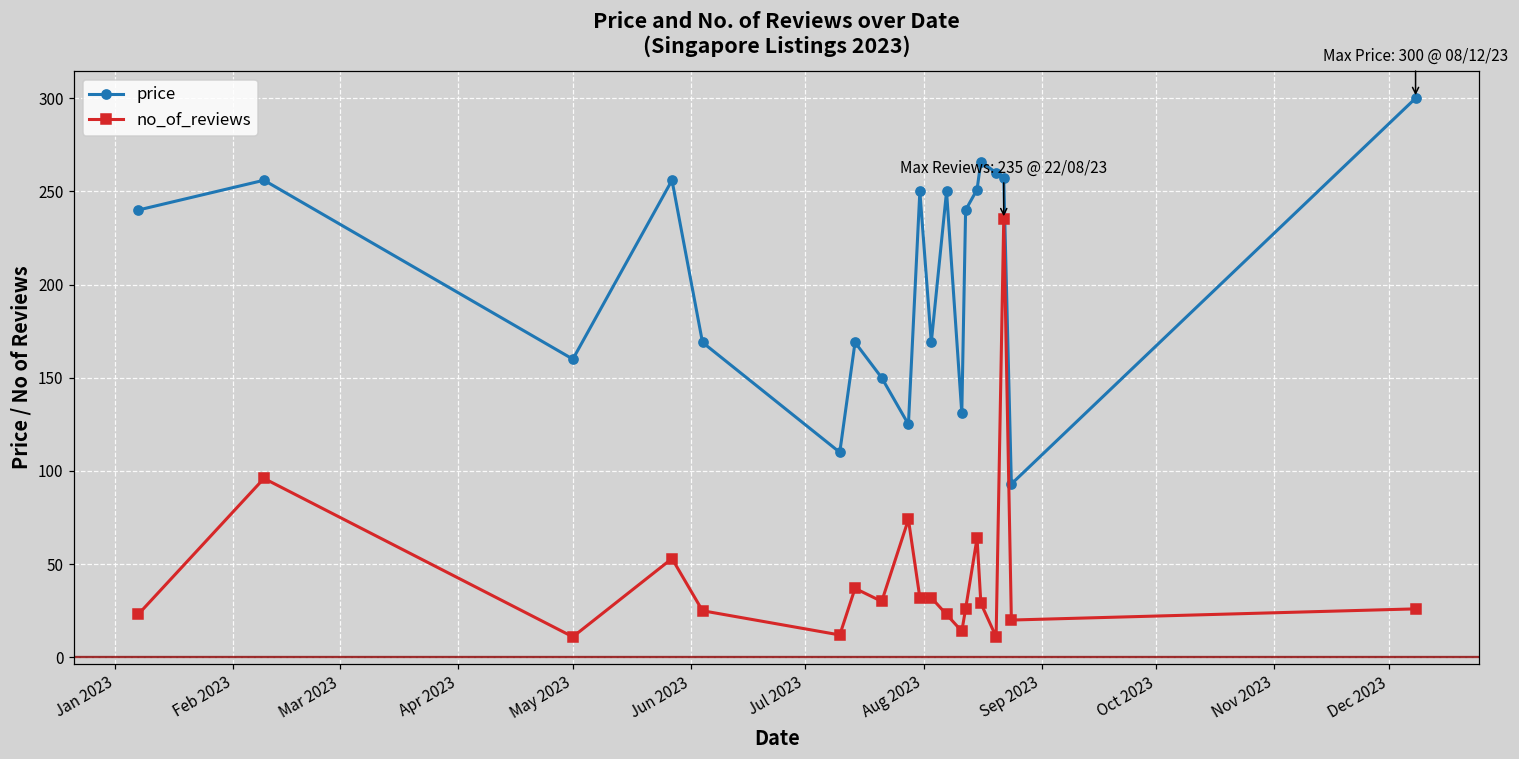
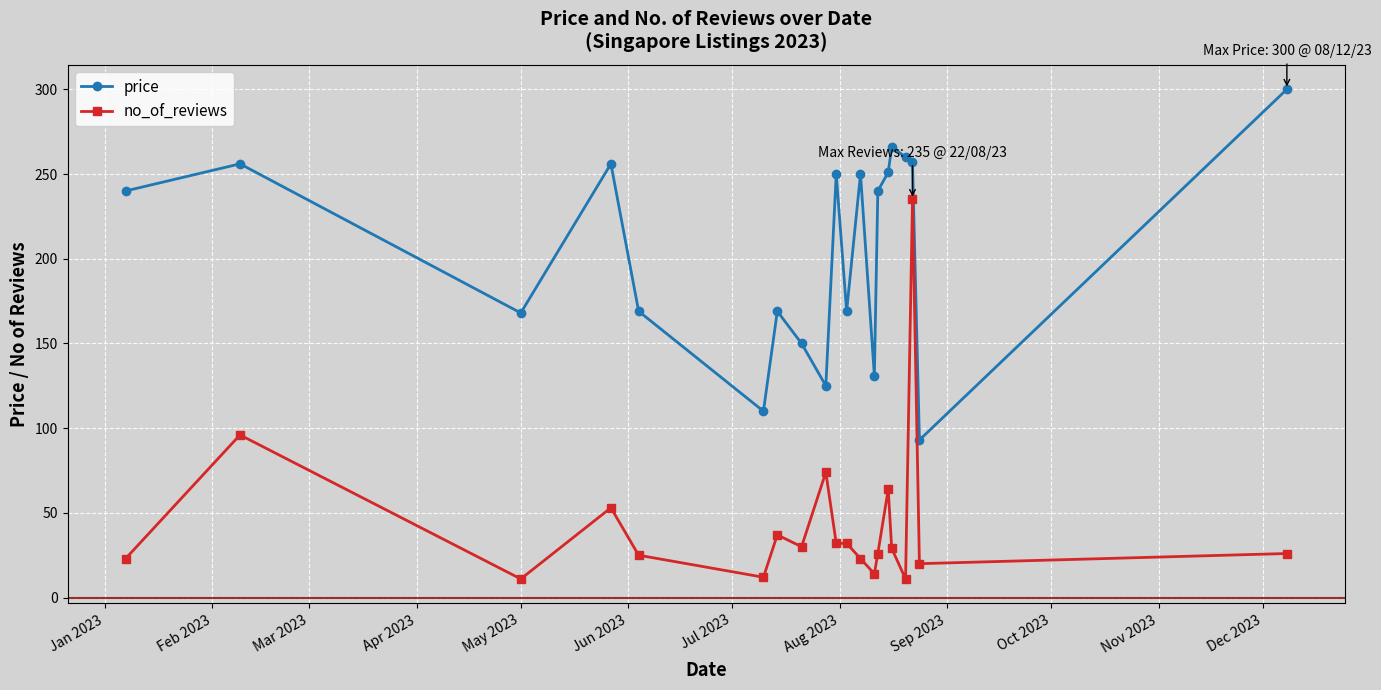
  {
    "price": {
-     "May 2023": 160
+     "May 2023": 168
    },
    "no_of_reviews": {
      "May 2023": 11
    }
  }
